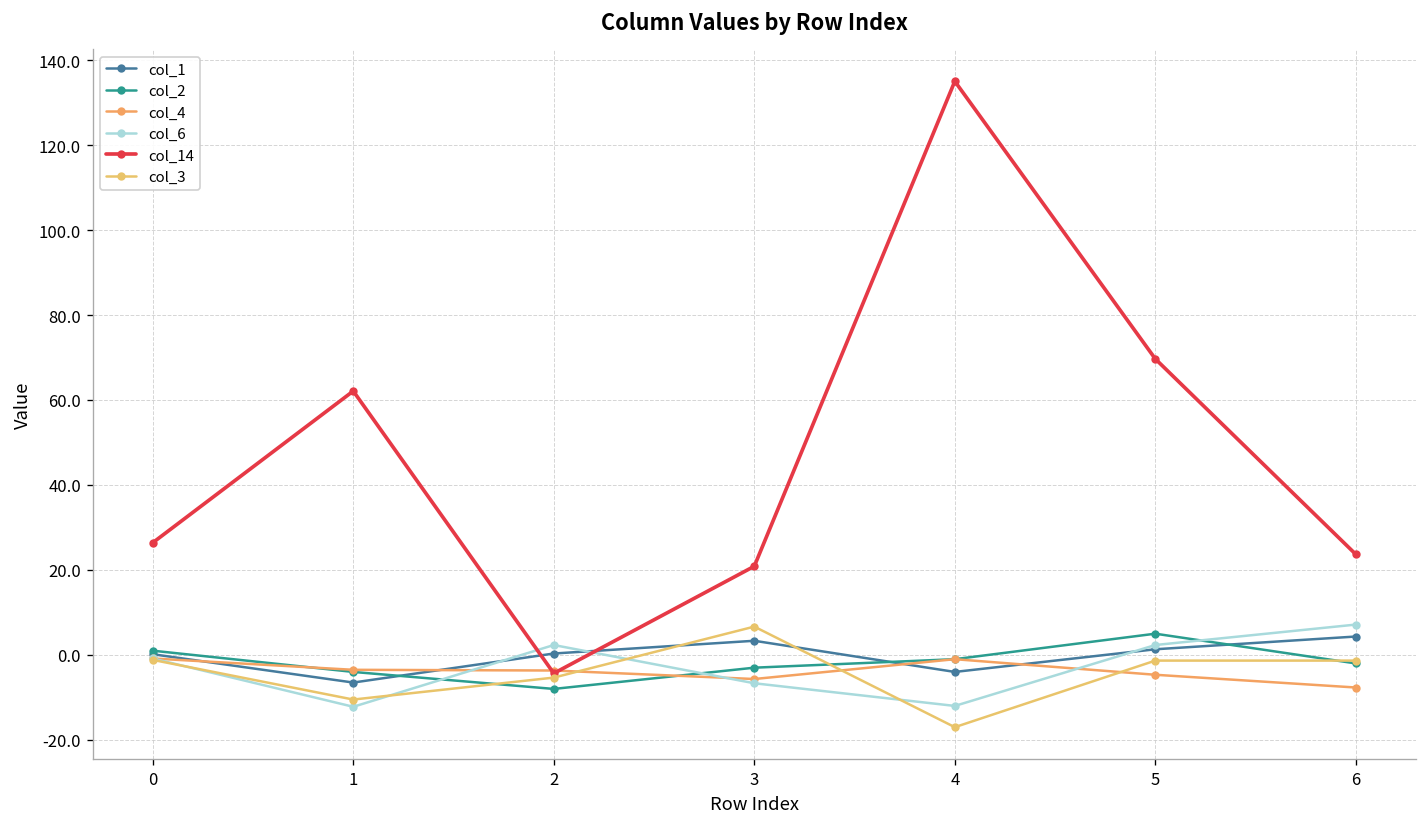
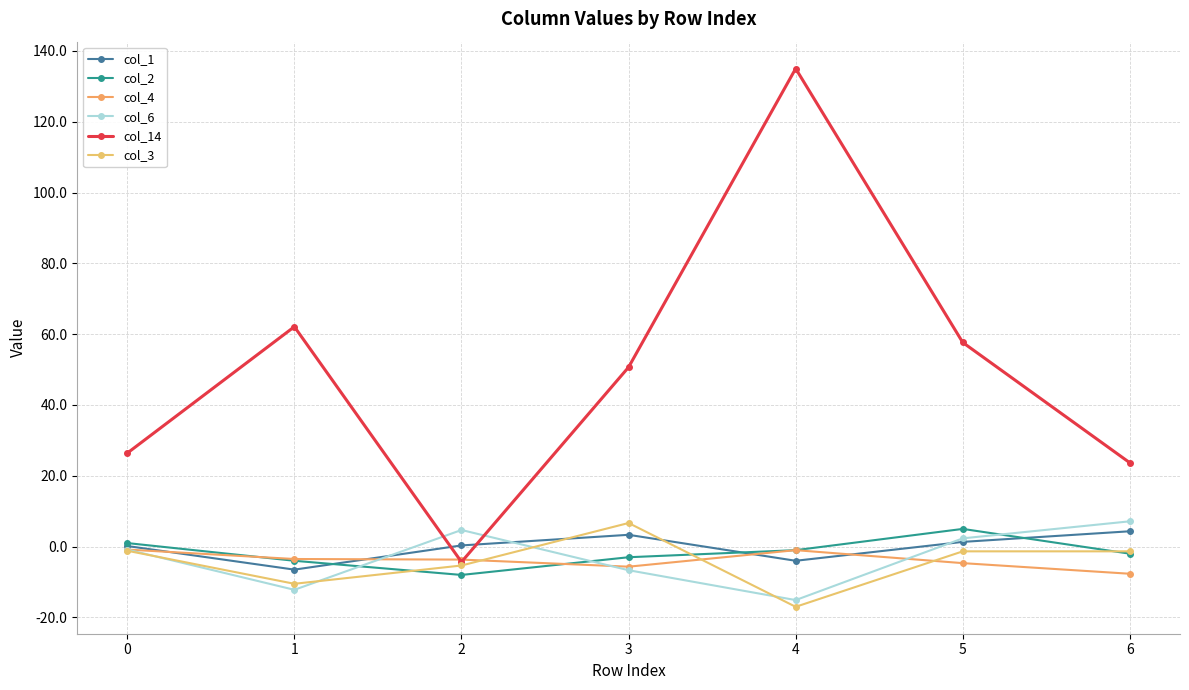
  {
    "col_6": {
      "1": -12,
-     "2": 2,
+     "2": 5,
      "3": -7,
-     "4": -12,
+     "4": -15,
      "5": 2,
      "6": 7
    },
    "col_14": {
      "0": 26,
      "1": 62,
-     "3": 21,
+     "3": 51,
      "4": 135,
-     "5": 70,
+     "5": 58,
      "6": 24
    }
  }
